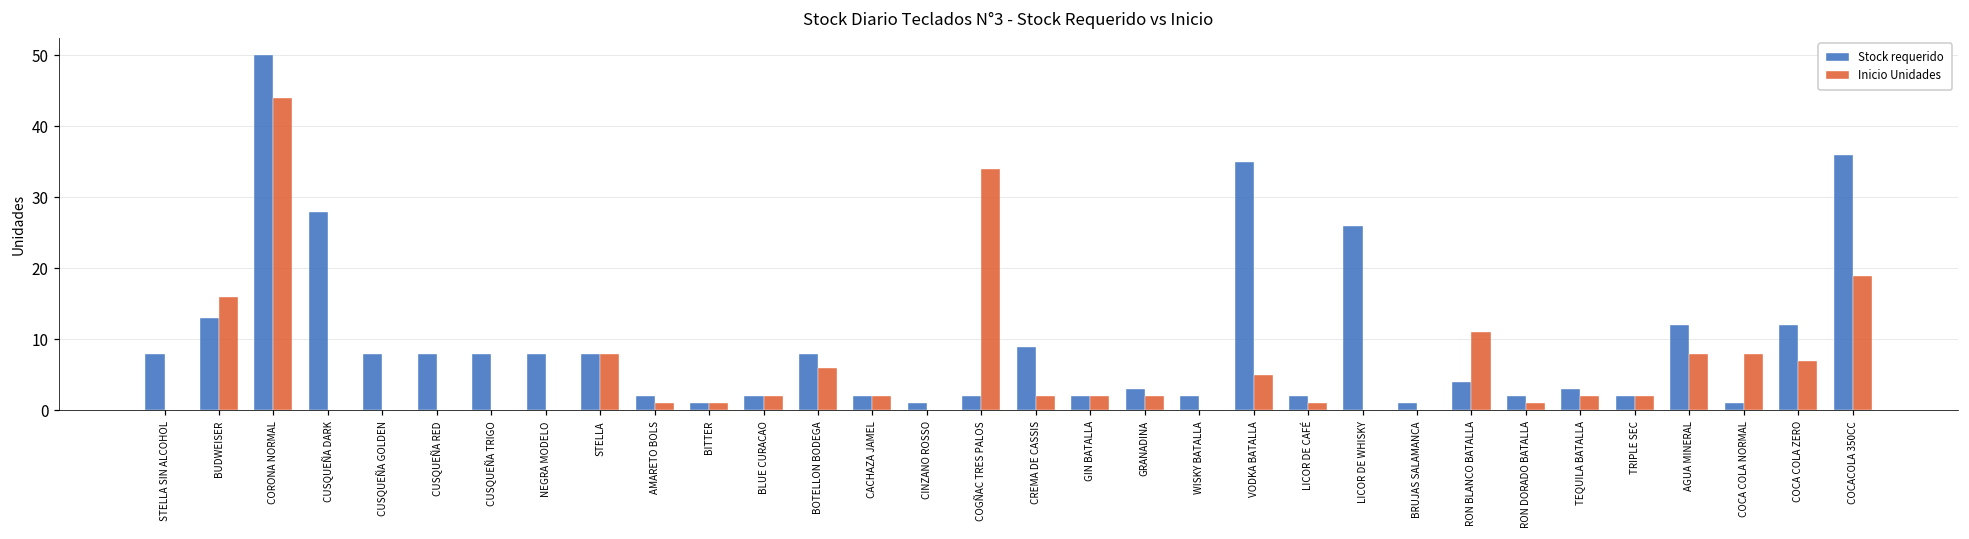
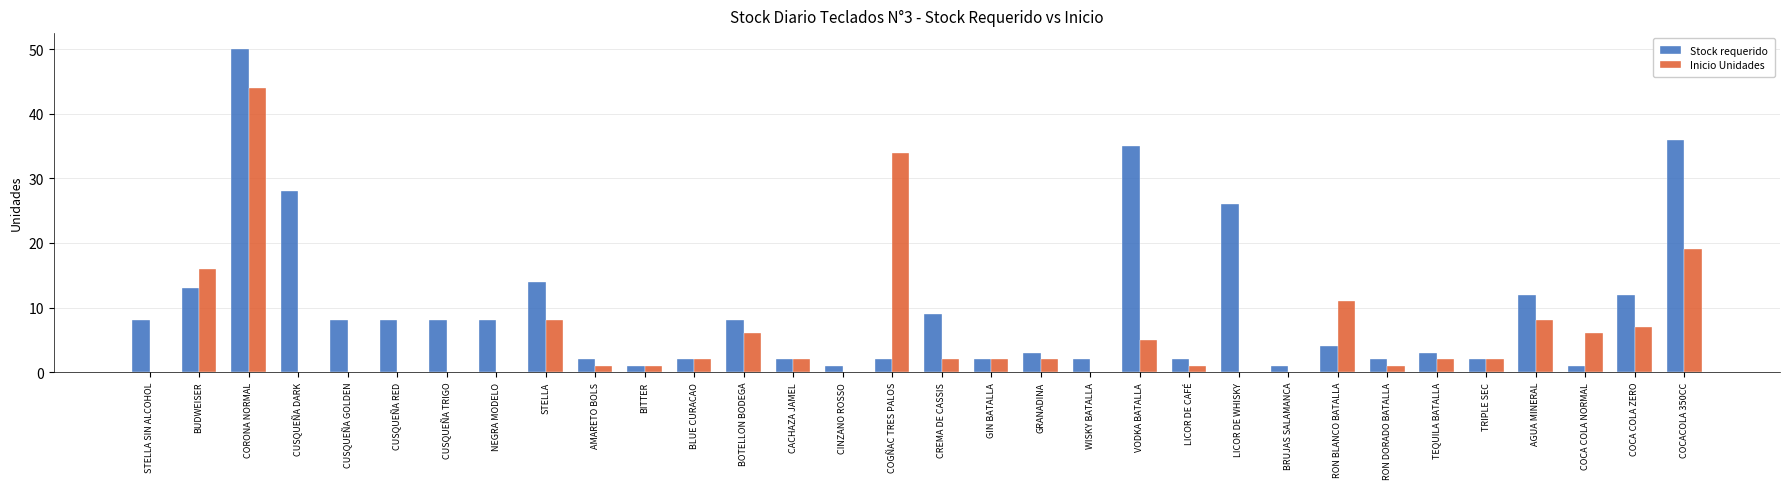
  {
    "Stock requerido": {
      "STELLA SIN ALCOHOL": 8,
      "BUDWEISER": 13,
      "CORONA NORMAL": 50,
      "CUSQUEÑA DARK": 28,
      "CUSQUEÑA GOLDEN": 8,
      "CUSQUEÑA RED": 8,
      "CUSQUEÑA TRIGO": 8,
      "NEGRA MODELO": 8,
-     "STELLA": 8,
+     "STELLA": 14,
      "AMARETO BOLS": 2,
      "BITTER": 1,
      "BLUE CURACAO": 2,
      "BOTELLON BODEGA": 8,
      "CACHAZA JAMEL": 2,
      "CINZANO ROSSO": 1,
      "COGÑAC TRES PALOS": 2,
      "CREMA DE CASSIS": 9,
      "GIN BATALLA": 2,
      "GRANADINA": 3,
      "WISKY BATALLA": 2,
      "VODKA BATALLA": 35,
      "LICOR DE CAFÉ": 2,
      "LICOR DE WHISKY": 26,
      "BRUJAS SALAMANCA": 1,
      "RON BLANCO BATALLA": 4,
      "RON DORADO BATALLA": 2,
      "TEQUILA BATALLA": 3,
      "TRIPLE SEC": 2,
      "AGUA MINERAL": 12,
      "COCA COLA NORMAL": 1,
      "COCA COLA ZERO": 12,
      "COCACOLA 350CC": 36
    },
    "Inicio Unidades": {
      "STELLA SIN ALCOHOL": 0,
      "BUDWEISER": 16,
      "CORONA NORMAL": 44,
      "CUSQUEÑA DARK": 0,
      "CUSQUEÑA GOLDEN": 0,
      "CUSQUEÑA RED": 0,
      "CUSQUEÑA TRIGO": 0,
      "NEGRA MODELO": 0,
      "STELLA": 8,
      "AMARETO BOLS": 1,
      "BITTER": 1,
      "BLUE CURACAO": 2,
      "BOTELLON BODEGA": 6,
      "CACHAZA JAMEL": 2,
      "CINZANO ROSSO": 0,
      "COGÑAC TRES PALOS": 34,
      "CREMA DE CASSIS": 2,
      "GIN BATALLA": 2,
      "GRANADINA": 2,
      "WISKY BATALLA": 0,
      "VODKA BATALLA": 5,
      "LICOR DE CAFÉ": 1,
      "LICOR DE WHISKY": 0,
      "BRUJAS SALAMANCA": 0,
      "RON BLANCO BATALLA": 11,
      "RON DORADO BATALLA": 1,
      "TEQUILA BATALLA": 2,
      "TRIPLE SEC": 2,
      "AGUA MINERAL": 8,
-     "COCA COLA NORMAL": 8,
+     "COCA COLA NORMAL": 6,
      "COCA COLA ZERO": 7,
      "COCACOLA 350CC": 19
    }
  }
